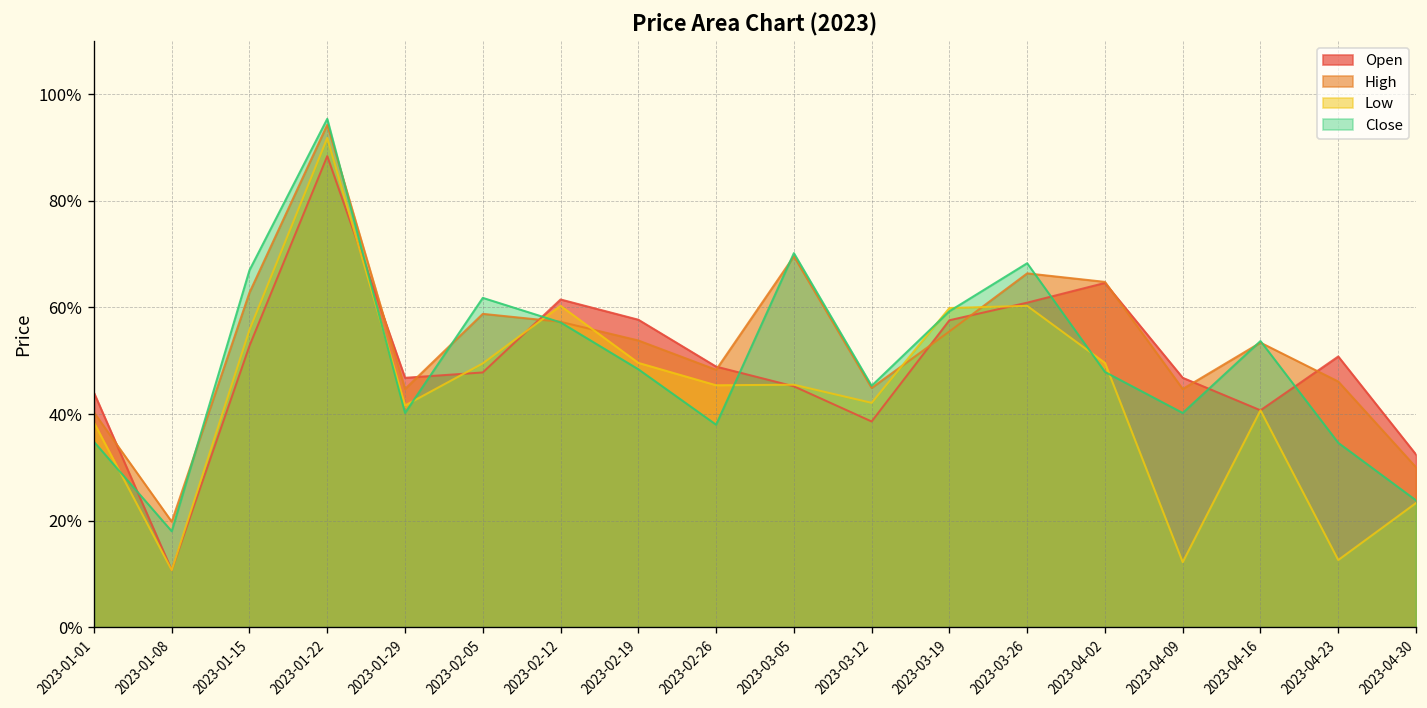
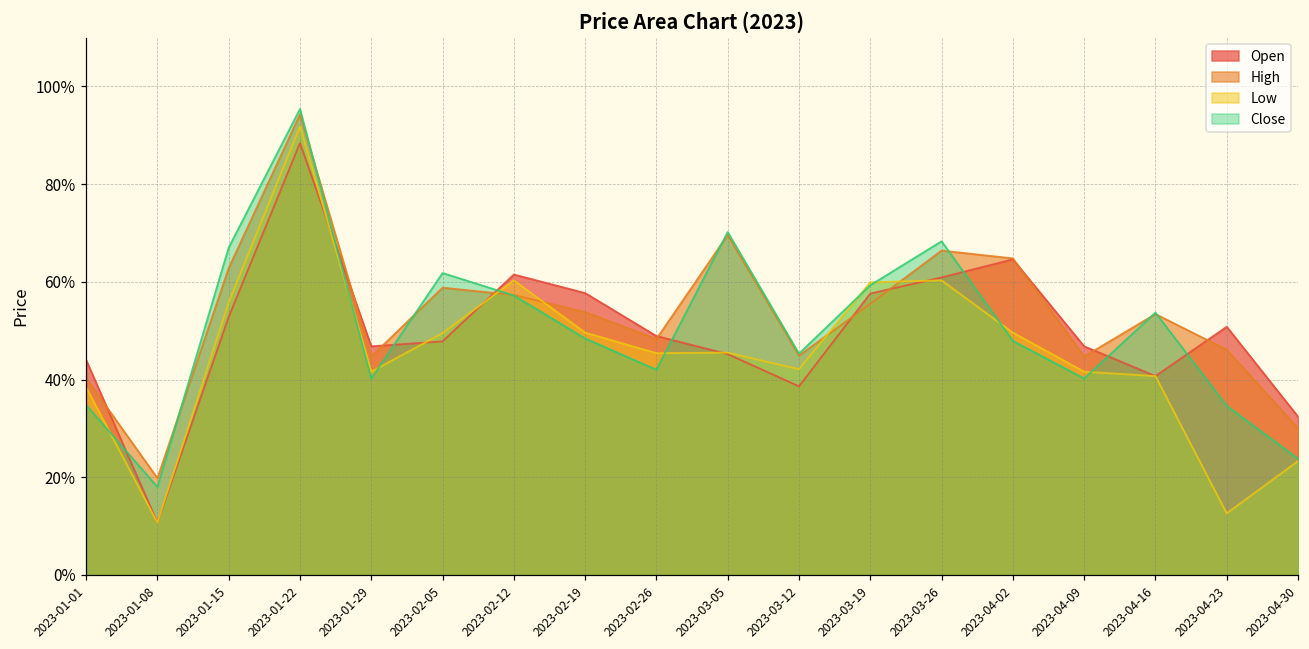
  {
    "Low": {
      "2023-01-01": "38%",
      "2023-01-15": "56%",
      "2023-01-22": "92%",
      "2023-01-29": "42%",
      "2023-02-05": "50%",
      "2023-02-12": "60%",
      "2023-02-19": "50%",
      "2023-02-26": "45%",
      "2023-03-12": "42%",
      "2023-03-19": "60%",
      "2023-03-26": "60%",
      "2023-04-02": "50%",
-     "2023-04-09": "12%",
+     "2023-04-09": "42%",
      "2023-04-23": "13%"
    },
    "Close": {
      "2023-01-01": "35%",
      "2023-01-08": "18%",
      "2023-01-15": "67%",
      "2023-01-22": "95%",
      "2023-01-29": "40%",
      "2023-02-05": "62%",
      "2023-02-19": "48%",
-     "2023-02-26": "38%",
+     "2023-02-26": "42%",
      "2023-03-05": "70%",
      "2023-03-19": "59%",
      "2023-03-26": "68%",
      "2023-04-02": "48%",
      "2023-04-09": "40%",
      "2023-04-23": "35%"
    }
  }
